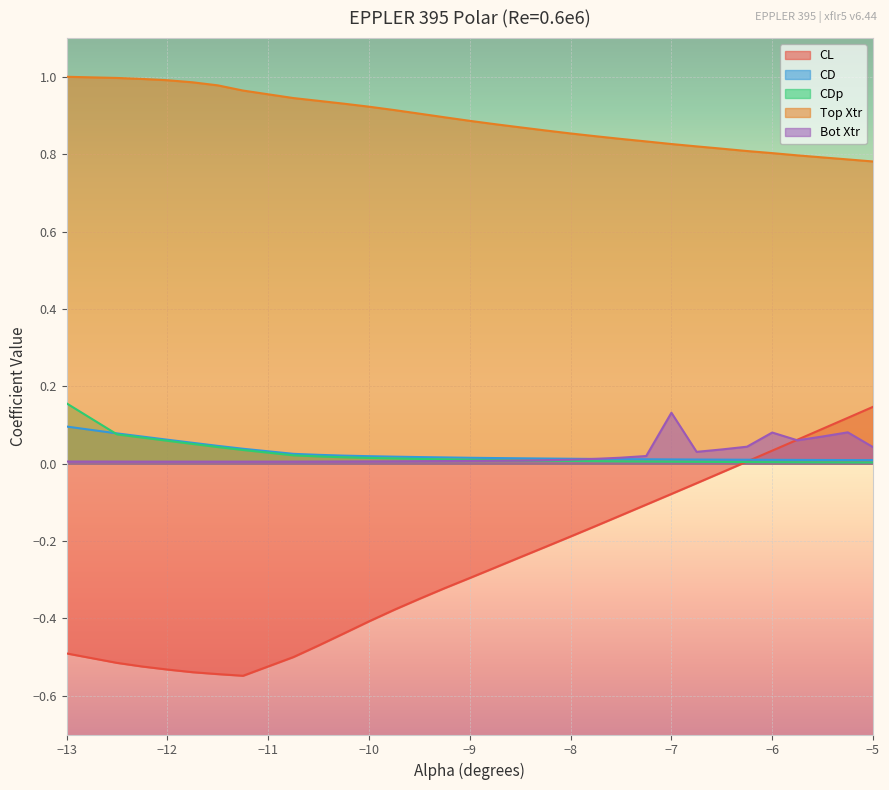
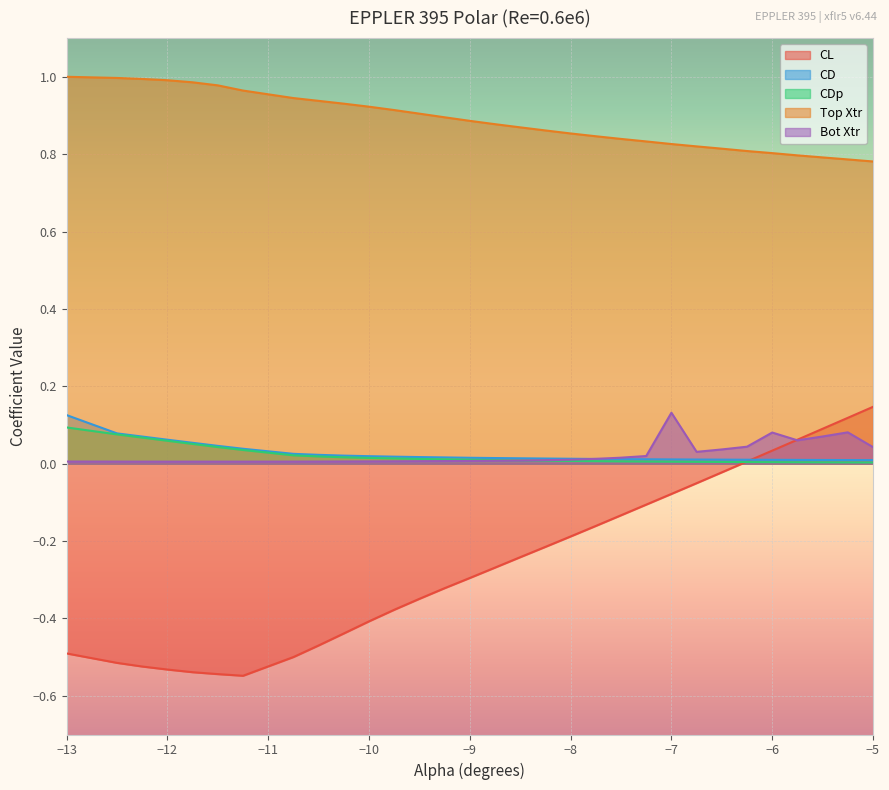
  {
    "CD": {
-     "−13": 0.10
+     "−13": 0.13
    },
    "CDp": {
-     "−13": 0.16
+     "−13": 0.09
    },
    "Bot Xtr": {
      "−7": 0.13,
      "−6": 0.08,
      "−5": 0.04
    }
  }
